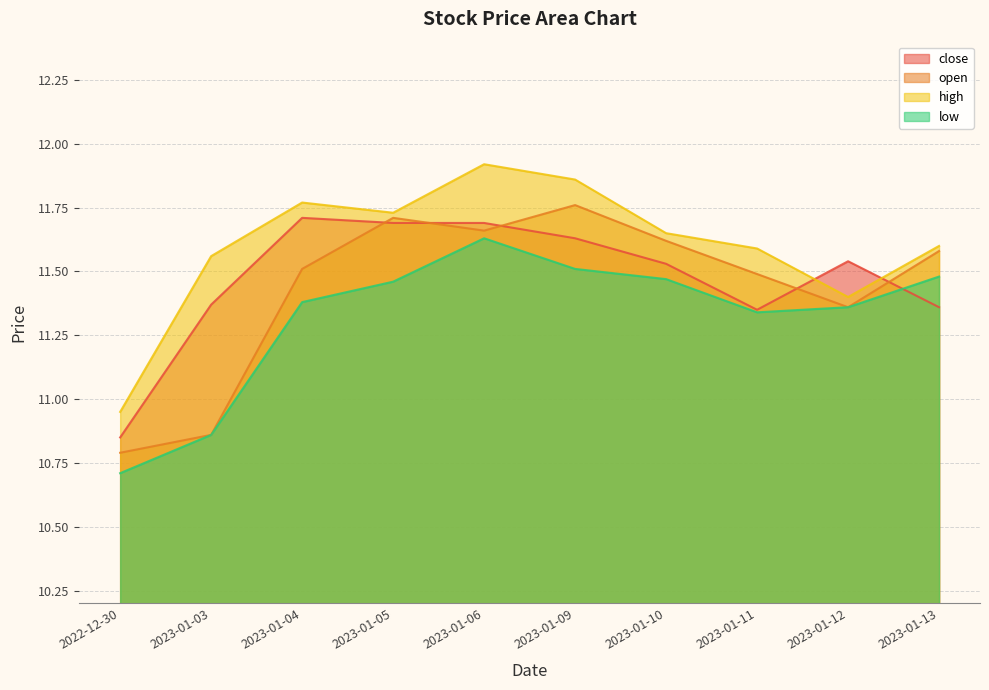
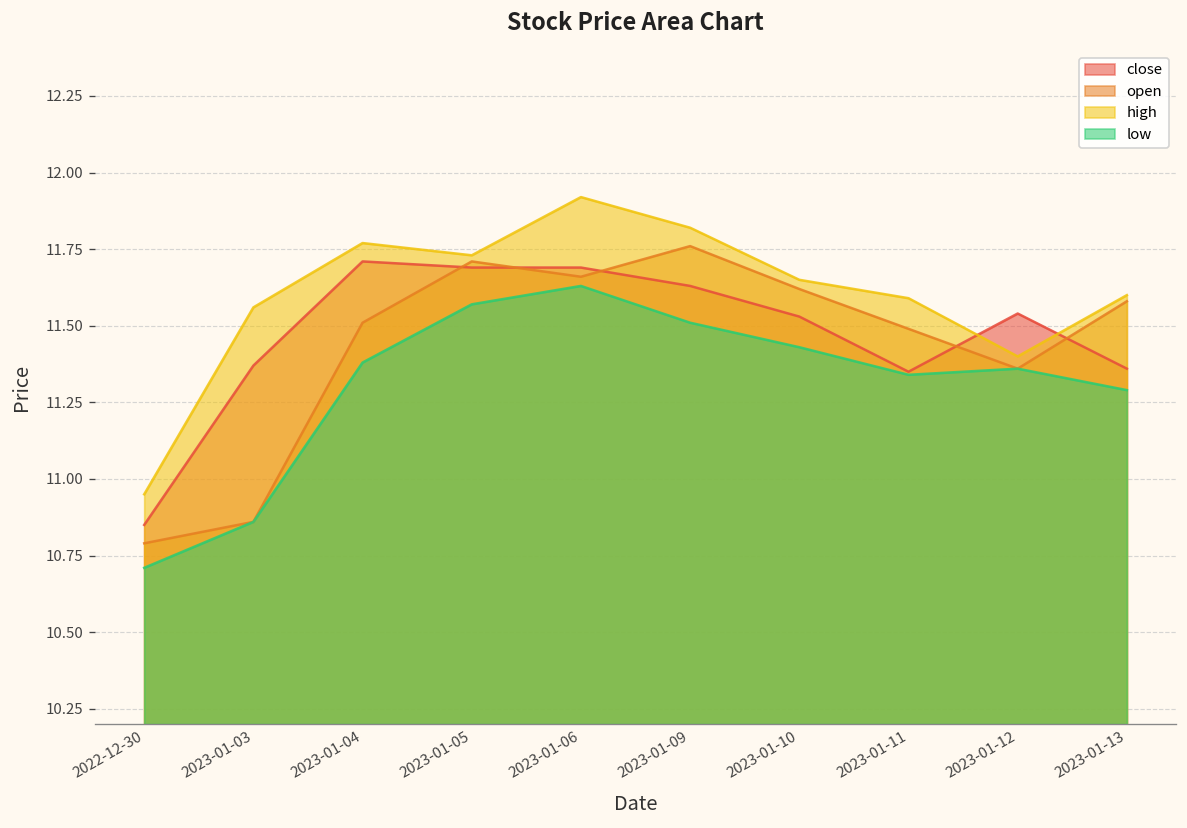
  {
    "high": {
      "2022-12-30": 10.95,
      "2023-01-03": 11.56,
      "2023-01-04": 11.77,
      "2023-01-05": 11.73,
      "2023-01-06": 11.92,
-     "2023-01-09": 11.86,
+     "2023-01-09": 11.82,
      "2023-01-10": 11.65,
      "2023-01-11": 11.59,
      "2023-01-12": 11.40,
      "2023-01-13": 11.60
    },
    "low": {
      "2022-12-30": 10.71,
      "2023-01-04": 11.38,
-     "2023-01-05": 11.46,
+     "2023-01-05": 11.57,
      "2023-01-06": 11.63,
      "2023-01-09": 11.51,
-     "2023-01-10": 11.47,
-     "2023-01-13": 11.48
+     "2023-01-10": 11.43,
+     "2023-01-13": 11.29
    }
  }
